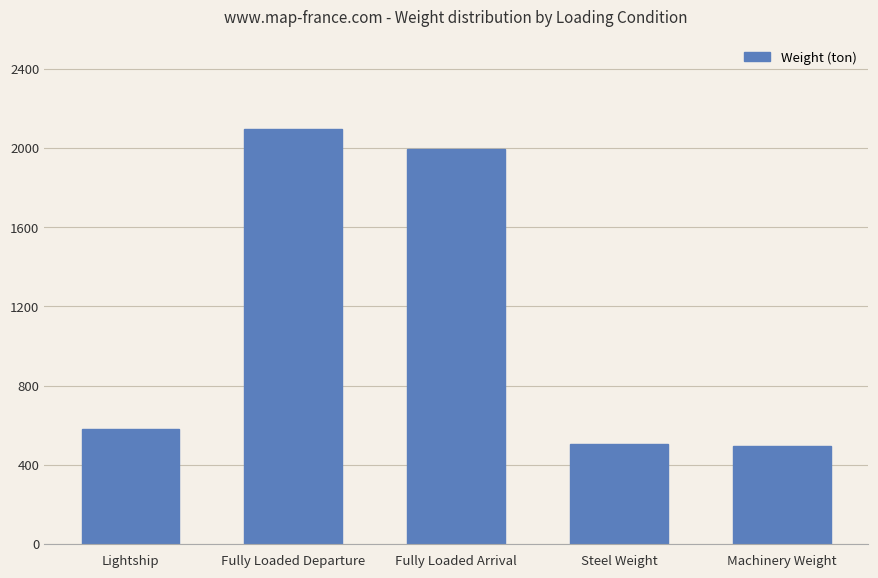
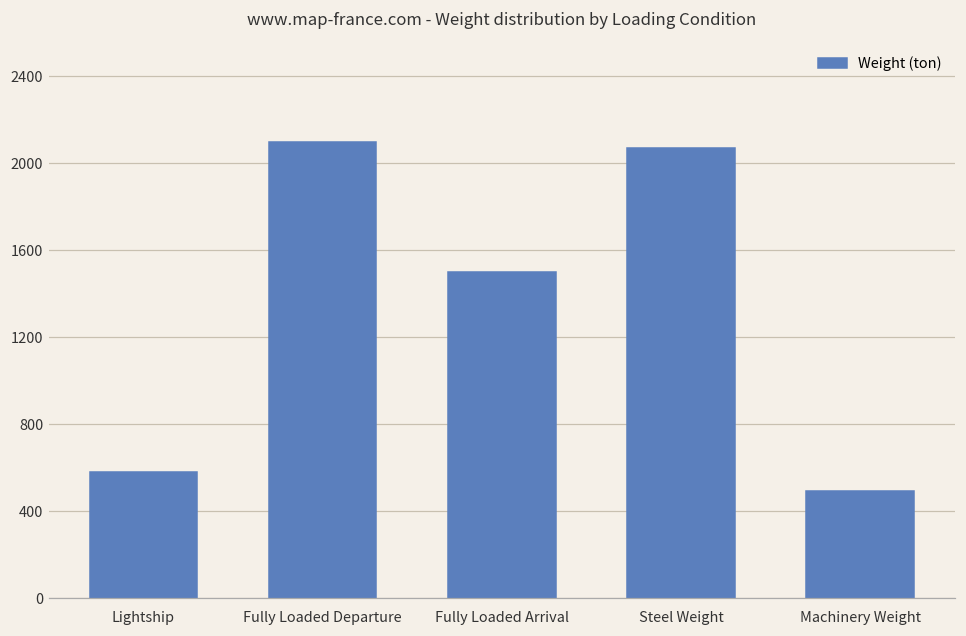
  {
    "Lightship": 580,
    "Fully Loaded Departure": 2100,
-   "Fully Loaded Arrival": 1990,
-   "Steel Weight": 500,
+   "Fully Loaded Arrival": 1500,
+   "Steel Weight": 2070,
    "Machinery Weight": 490
  }
